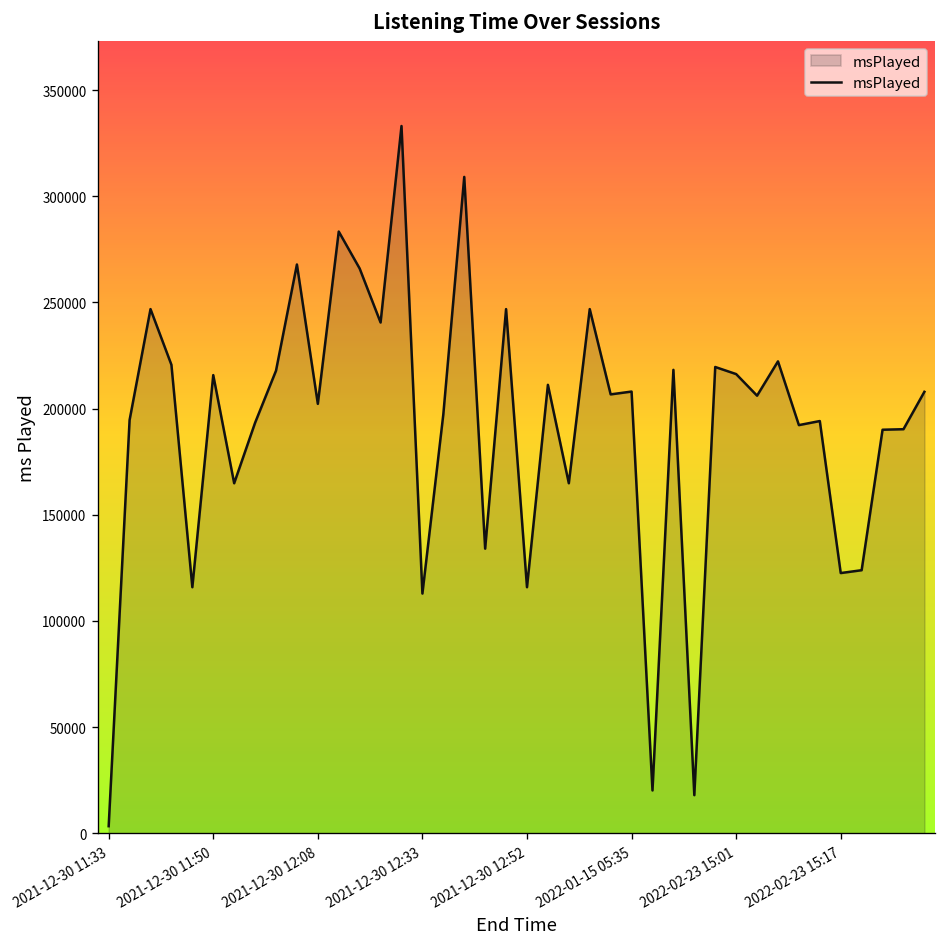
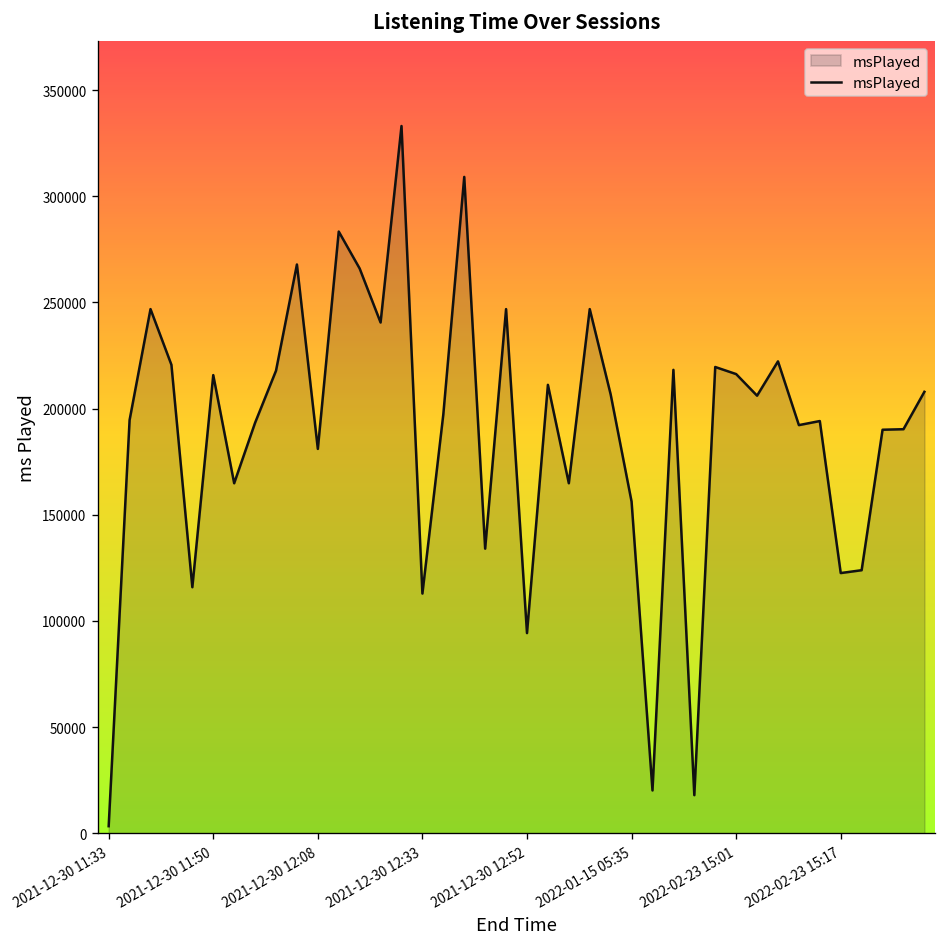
  {
    "2021-12-30 11:33": 3000,
    "2021-12-30 11:50": 216000,
-   "2021-12-30 12:08": 202000,
+   "2021-12-30 12:08": 181000,
    "2021-12-30 12:33": 113000,
-   "2021-12-30 12:52": 116000,
-   "2022-01-15 05:35": 208000,
+   "2021-12-30 12:52": 94000,
+   "2022-01-15 05:35": 156000,
    "2022-02-23 15:01": 216000,
    "2022-02-23 15:17": 123000
  }
